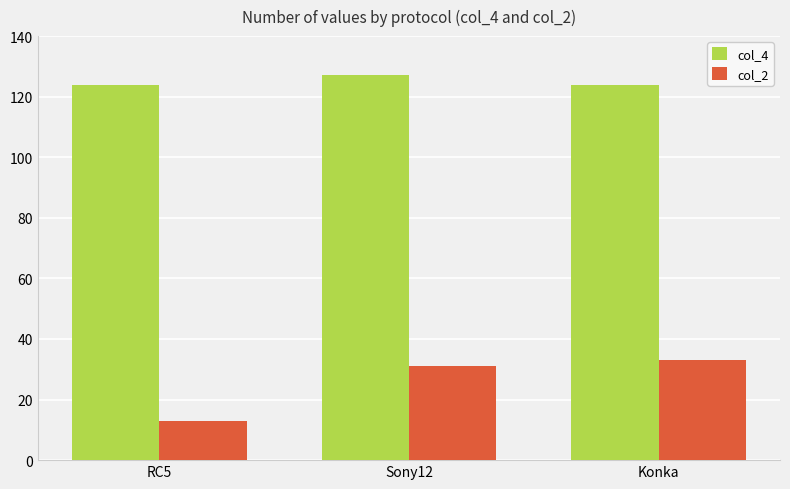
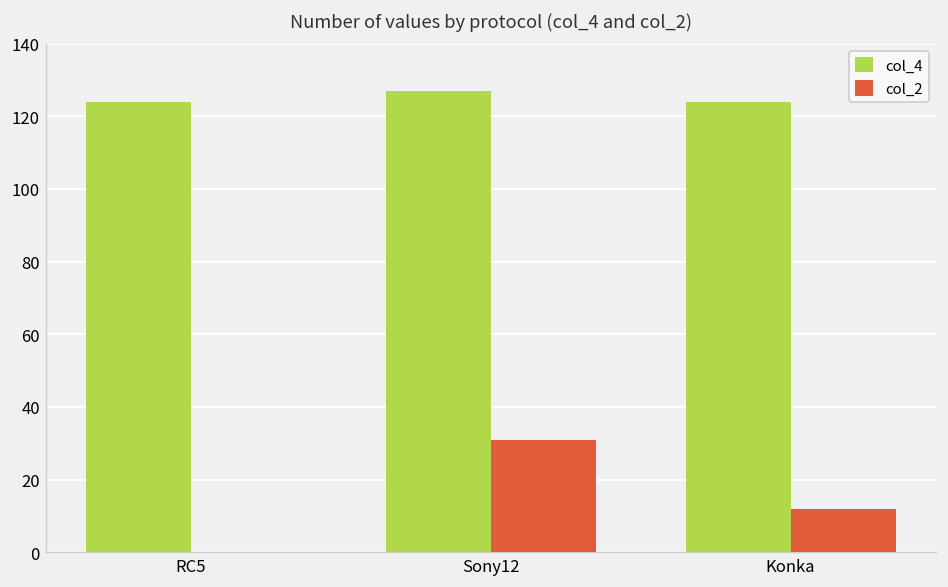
  {
    "col_4": {
      "RC5": 124,
      "Sony12": 127,
      "Konka": 124
    },
    "col_2": {
-     "RC5": 13,
+     "RC5": 0,
      "Sony12": 31,
-     "Konka": 33
+     "Konka": 12
    }
  }
